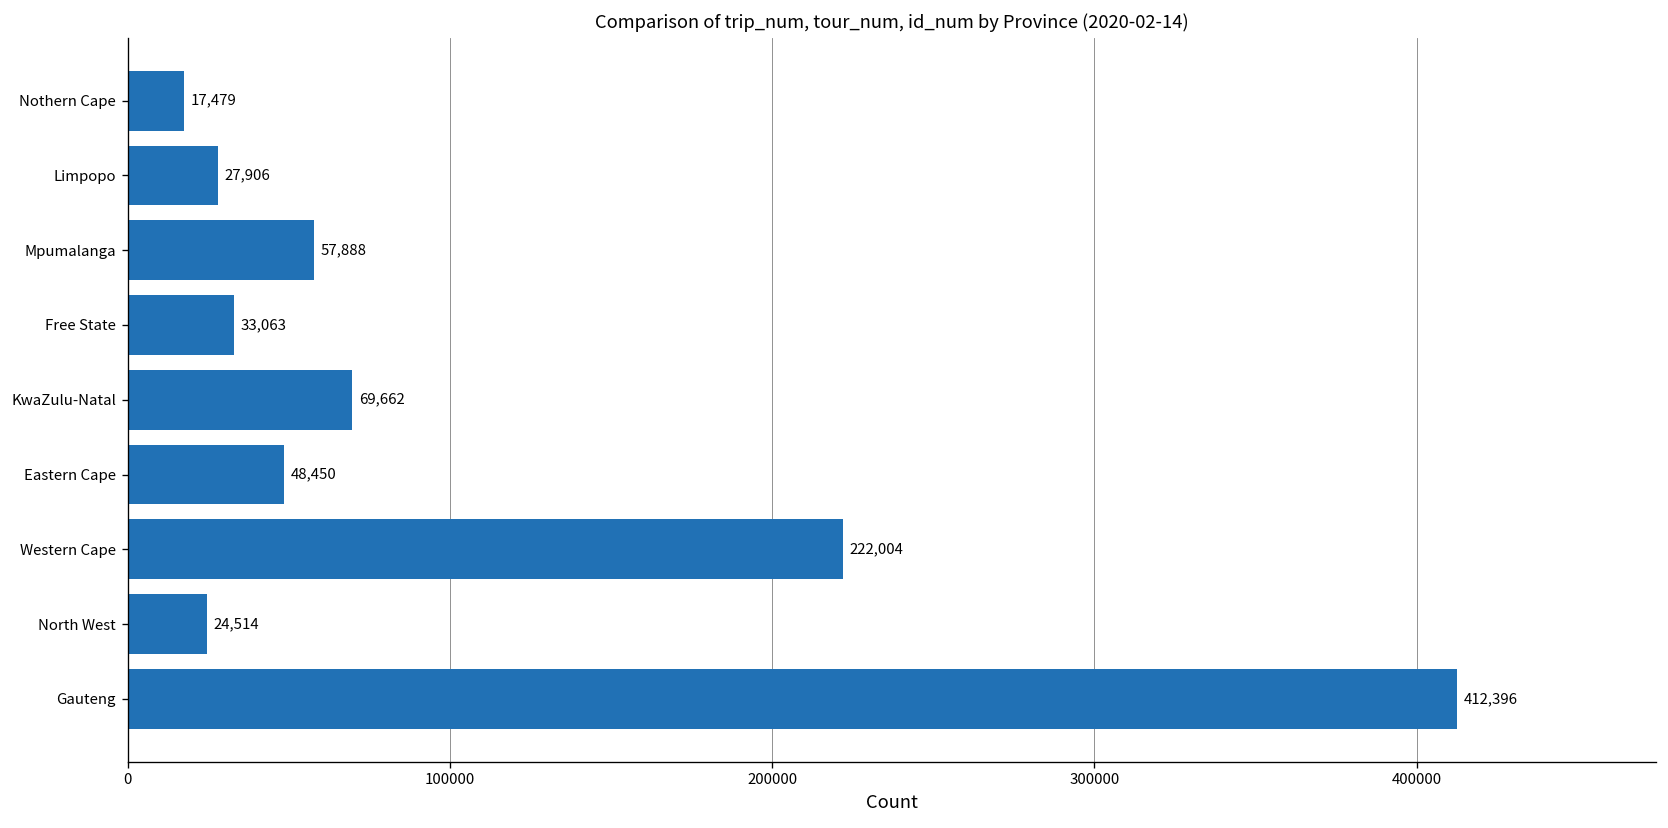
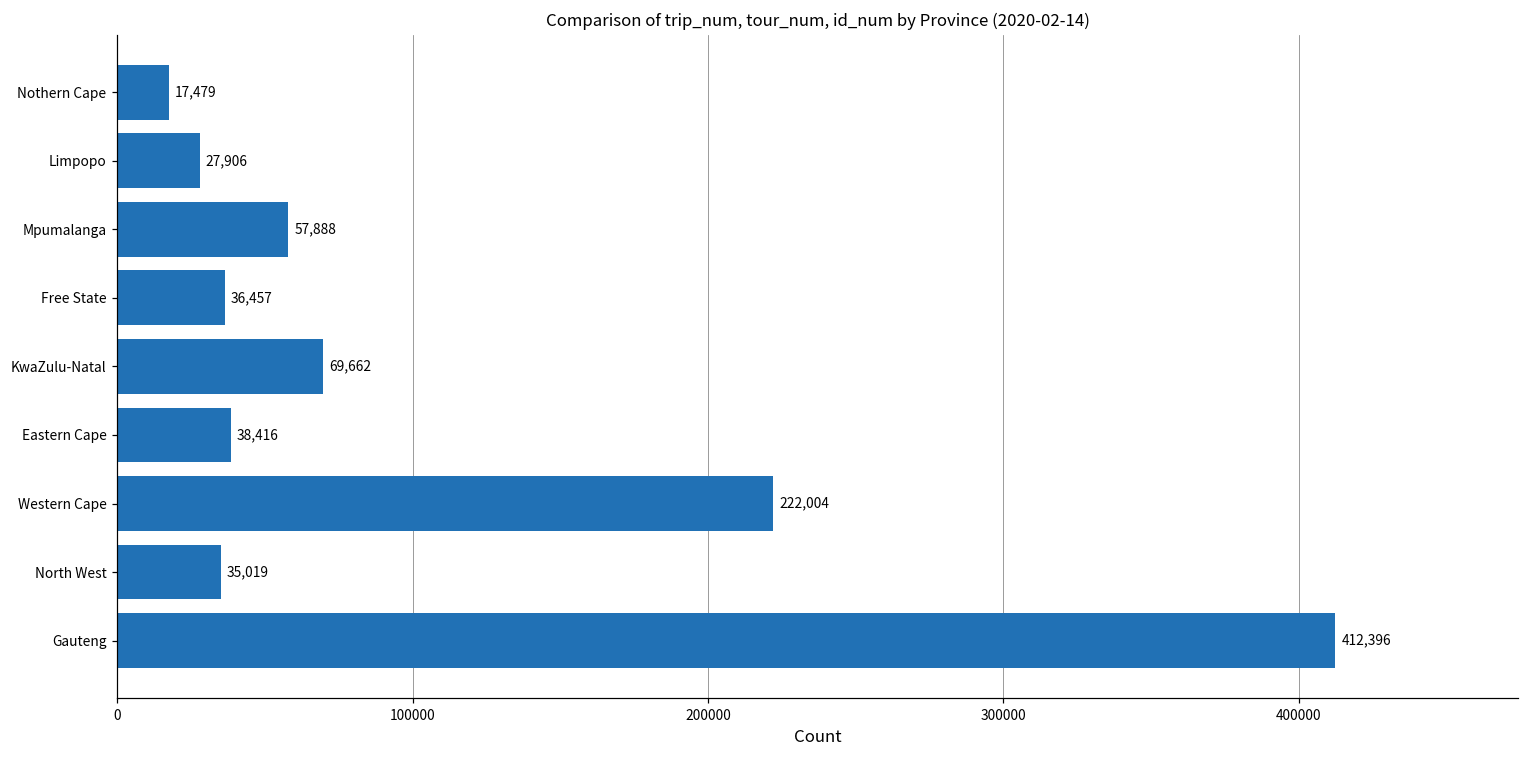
  {
    "Nothern Cape": "17,479",
    "Limpopo": "27,906",
    "Mpumalanga": "57,888",
-   "Free State": "33,063",
+   "Free State": "36,457",
    "KwaZulu-Natal": "69,662",
-   "Eastern Cape": "48,450",
+   "Eastern Cape": "38,416",
    "Western Cape": "222,004",
-   "North West": "24,514",
+   "North West": "35,019",
    "Gauteng": "412,396"
  }
